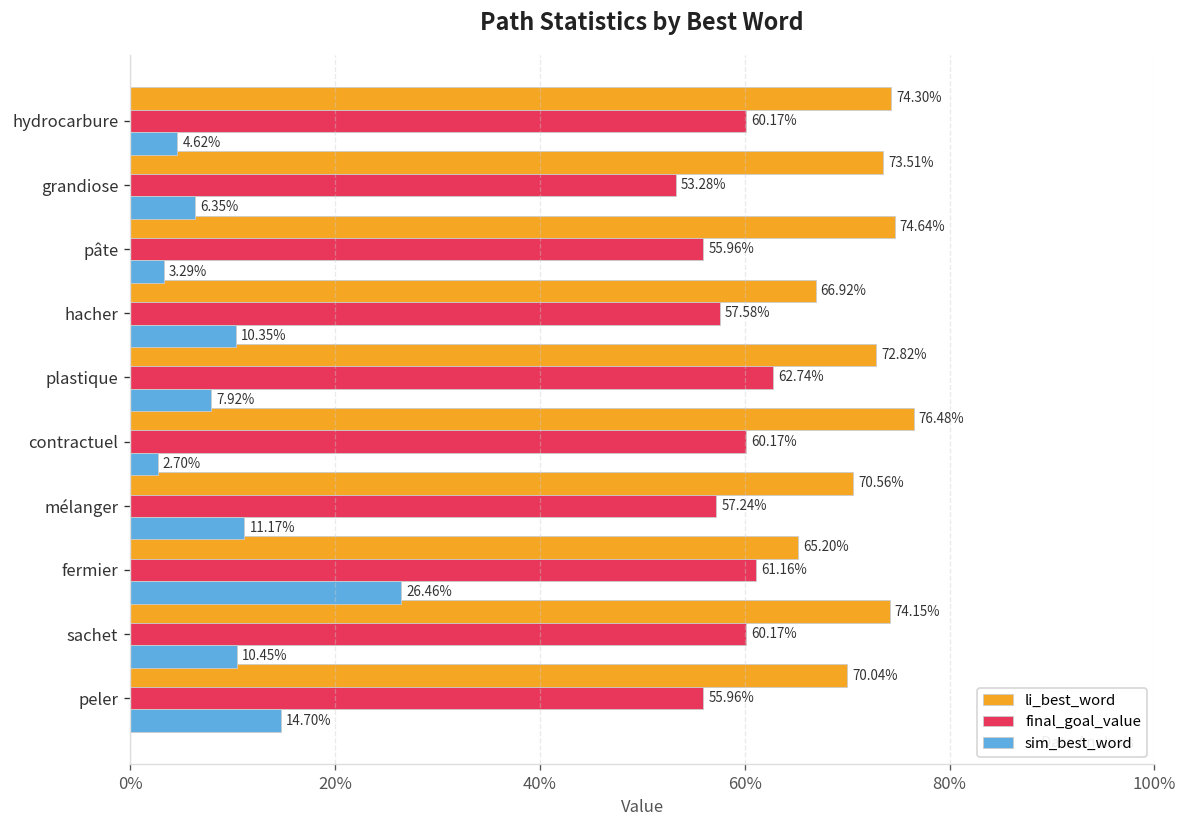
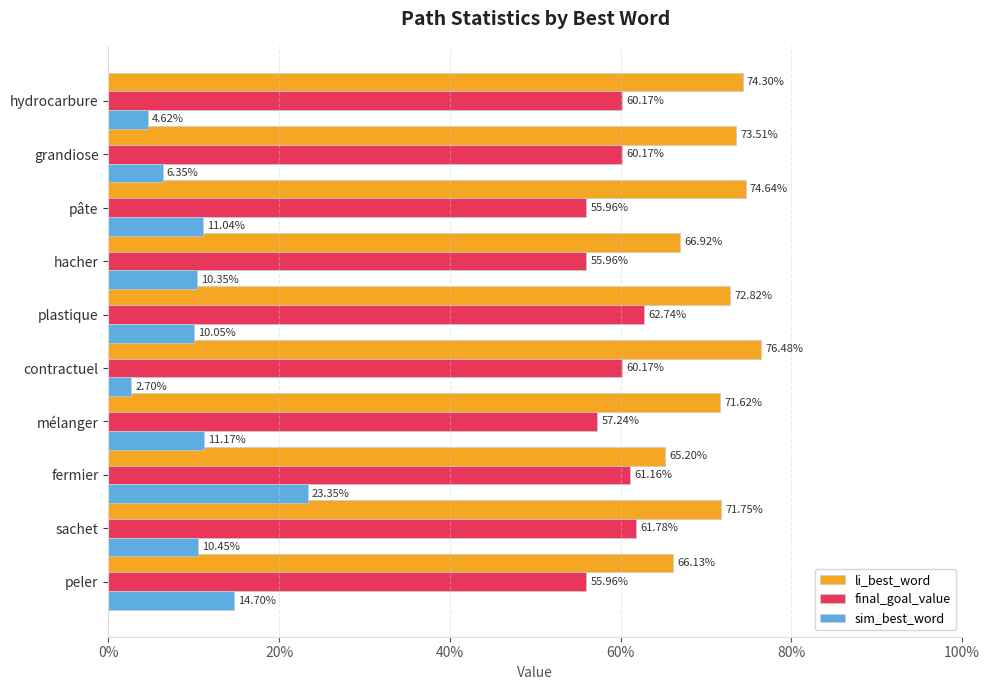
  {
    "li_best_word": {
      "hydrocarbure": "74.30%",
      "grandiose": "73.51%",
      "pâte": "74.64%",
      "hacher": "66.92%",
      "plastique": "72.82%",
      "contractuel": "76.48%",
-     "mélanger": "70.56%",
+     "mélanger": "71.62%",
      "fermier": "65.20%",
-     "sachet": "74.15%",
-     "peler": "70.04%"
+     "sachet": "71.75%",
+     "peler": "66.13%"
    },
    "final_goal_value": {
      "hydrocarbure": "60.17%",
-     "grandiose": "53.28%",
+     "grandiose": "60.17%",
      "pâte": "55.96%",
-     "hacher": "57.58%",
+     "hacher": "55.96%",
      "plastique": "62.74%",
      "contractuel": "60.17%",
      "mélanger": "57.24%",
      "fermier": "61.16%",
-     "sachet": "60.17%",
+     "sachet": "61.78%",
      "peler": "55.96%"
    },
    "sim_best_word": {
      "hydrocarbure": "4.62%",
      "grandiose": "6.35%",
-     "pâte": "3.29%",
+     "pâte": "11.04%",
      "hacher": "10.35%",
-     "plastique": "7.92%",
+     "plastique": "10.05%",
      "contractuel": "2.70%",
      "mélanger": "11.17%",
-     "fermier": "26.46%",
+     "fermier": "23.35%",
      "sachet": "10.45%",
      "peler": "14.70%"
    }
  }
